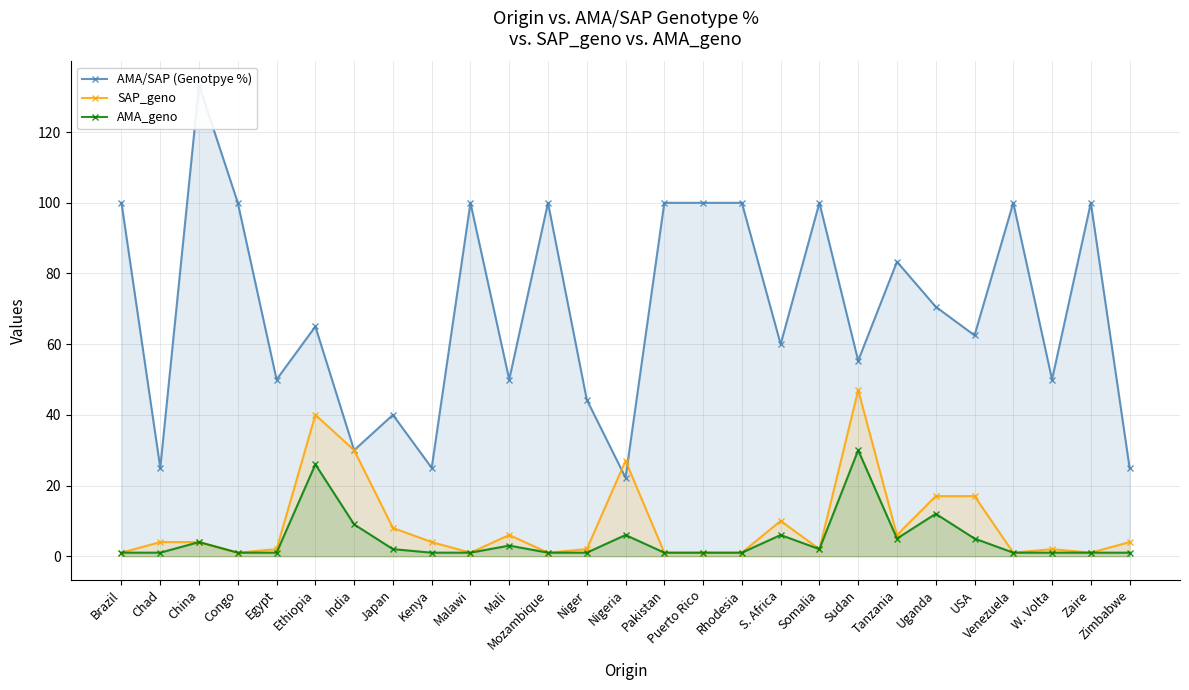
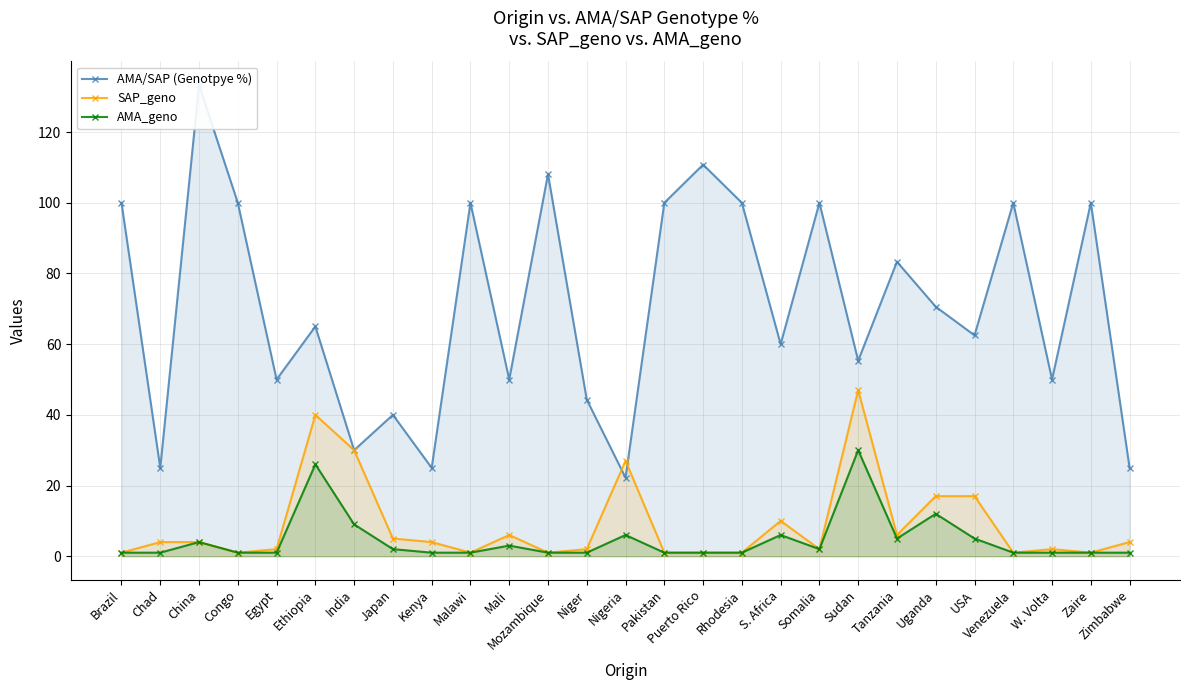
  {
    "AMA/SAP (Genotpye %)": {
      "Brazil": 100,
      "Chad": 25,
      "Congo": 100,
      "Egypt": 50,
      "Ethiopia": 65,
      "Japan": 40,
      "Kenya": 25,
      "Malawi": 100,
      "Mali": 50,
-     "Mozambique": 100,
+     "Mozambique": 108,
      "Niger": 44,
      "Nigeria": 22,
      "Pakistan": 100,
-     "Puerto Rico": 100,
+     "Puerto Rico": 111,
      "Rhodesia": 100,
      "S. Africa": 60,
      "Somalia": 100,
      "Sudan": 55,
      "Tanzania": 83,
      "Uganda": 71,
      "USA": 63,
      "Venezuela": 100,
      "W. Volta": 50,
      "Zaire": 100,
      "Zimbabwe": 25
    },
    "SAP_geno": {
      "Chad": 4,
      "Egypt": 2,
      "Ethiopia": 40,
-     "Japan": 8,
+     "Japan": 5,
      "Kenya": 4,
      "Mali": 6,
      "Niger": 2,
      "Nigeria": 27,
      "S. Africa": 10,
      "Sudan": 47,
      "Tanzania": 6,
      "Uganda": 17,
      "USA": 17,
      "W. Volta": 2,
      "Zimbabwe": 4
    },
    "AMA_geno": {
      "Chad": 1,
      "Egypt": 1,
      "Ethiopia": 26,
      "India": 9,
      "Japan": 2,
      "Kenya": 1,
      "Mali": 3,
      "Niger": 1,
      "Nigeria": 6,
      "S. Africa": 6,
      "Sudan": 30,
      "Tanzania": 5,
      "Uganda": 12,
      "USA": 5,
      "W. Volta": 1,
      "Zimbabwe": 1
    }
  }
